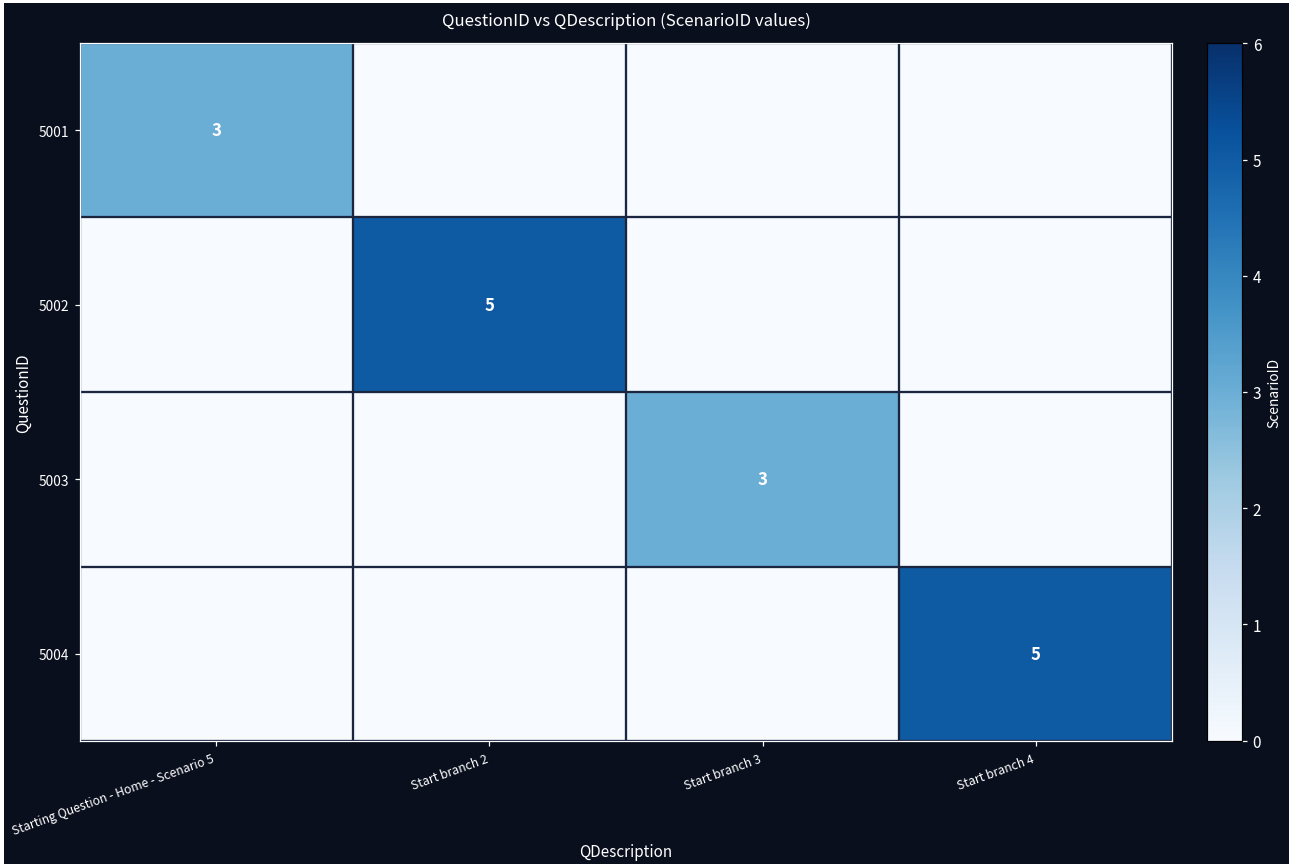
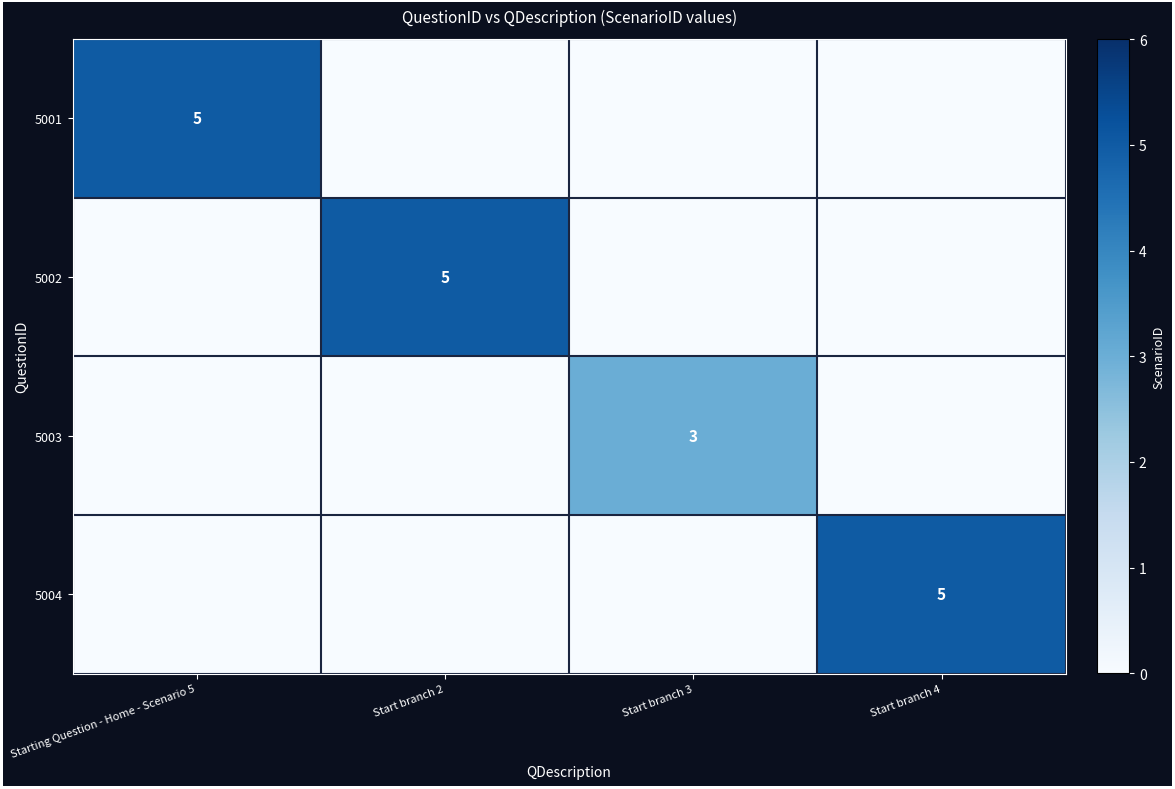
  {
    "5001": {
-     "Starting Question - Home - Scenario 5": 3
+     "Starting Question - Home - Scenario 5": 5
    },
    "5002": {
      "Start branch 2": 5
    },
    "5003": {
      "Start branch 3": 3
    },
    "5004": {
      "Start branch 4": 5
    }
  }
